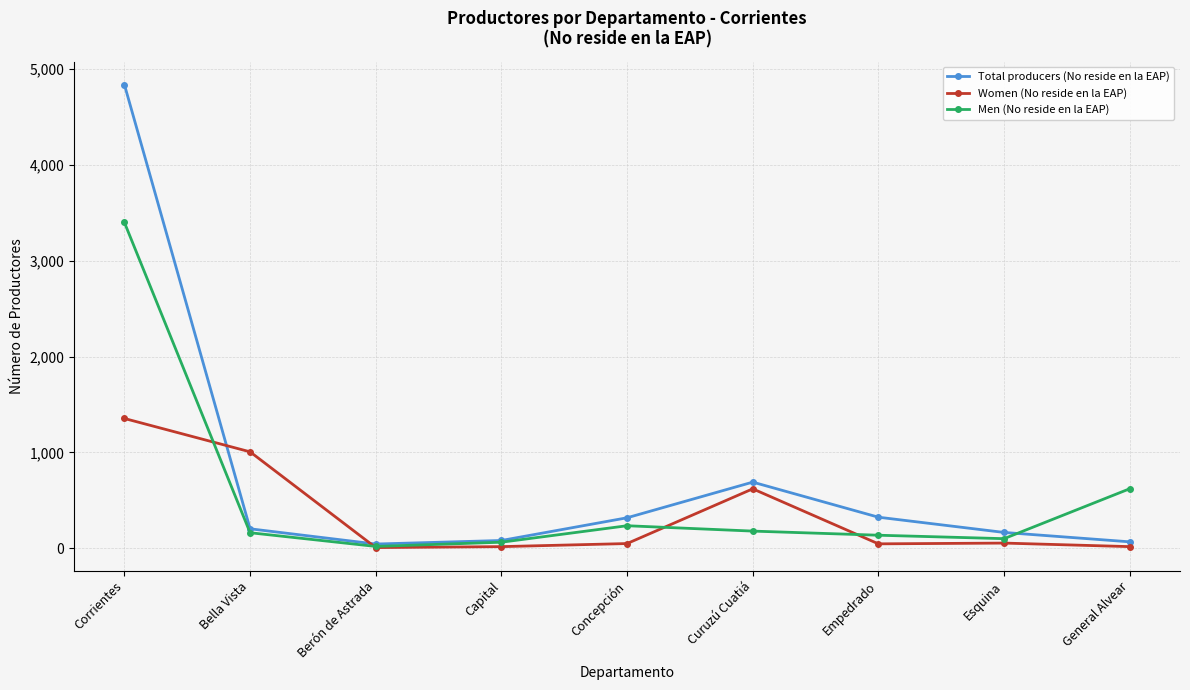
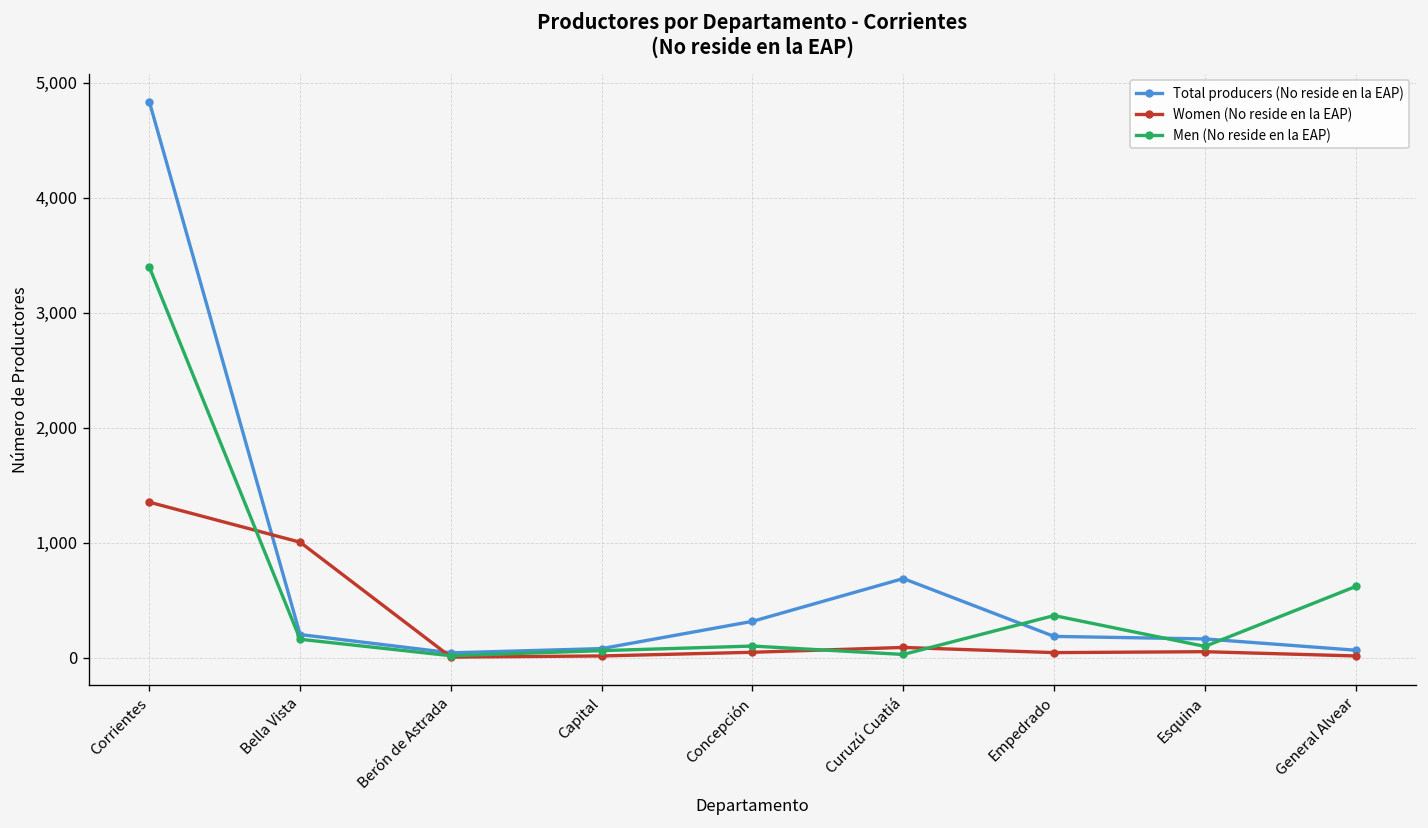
  {
    "Total producers (No reside en la EAP)": {
      "Corrientes": "4,800",
      "Bella Vista": "200",
      "Concepción": "300",
      "Curuzú Cuatiá": "700",
-     "Empedrado": "300",
+     "Empedrado": "200",
      "Esquina": "200",
      "General Alvear": "100"
    },
    "Women (No reside en la EAP)": {
      "Corrientes": "1,400",
      "Bella Vista": "1,000",
      "Capital": "0",
      "Concepción": "0",
-     "Curuzú Cuatiá": "600",
+     "Curuzú Cuatiá": "100",
      "Empedrado": "0",
      "Esquina": "100",
      "General Alvear": "0"
    },
    "Men (No reside en la EAP)": {
      "Corrientes": "3,400",
      "Bella Vista": "200",
-     "Concepción": "200",
-     "Curuzú Cuatiá": "200",
-     "Empedrado": "100",
+     "Concepción": "100",
+     "Curuzú Cuatiá": "0",
+     "Empedrado": "400",
      "Esquina": "100",
      "General Alvear": "600"
    }
  }
